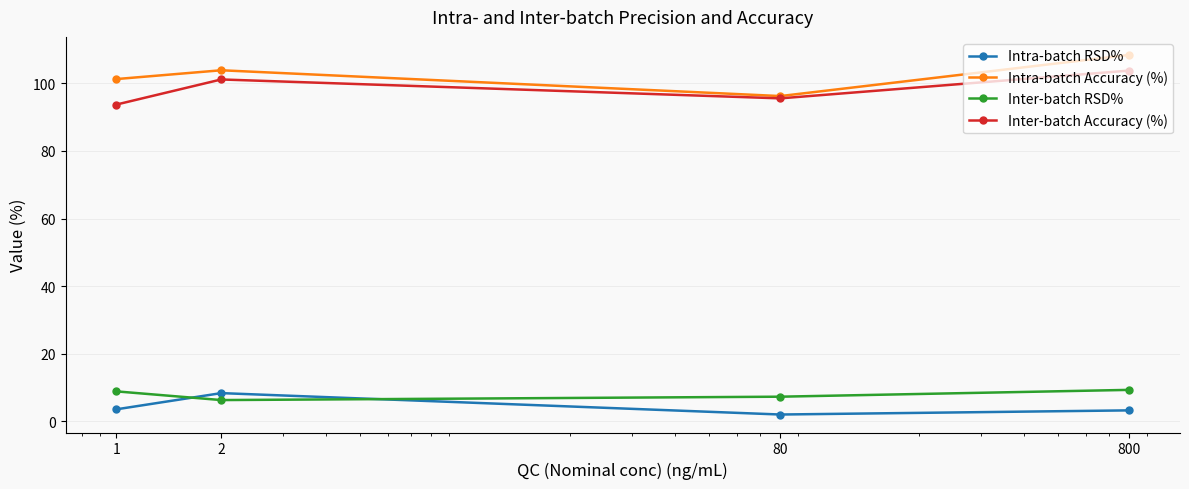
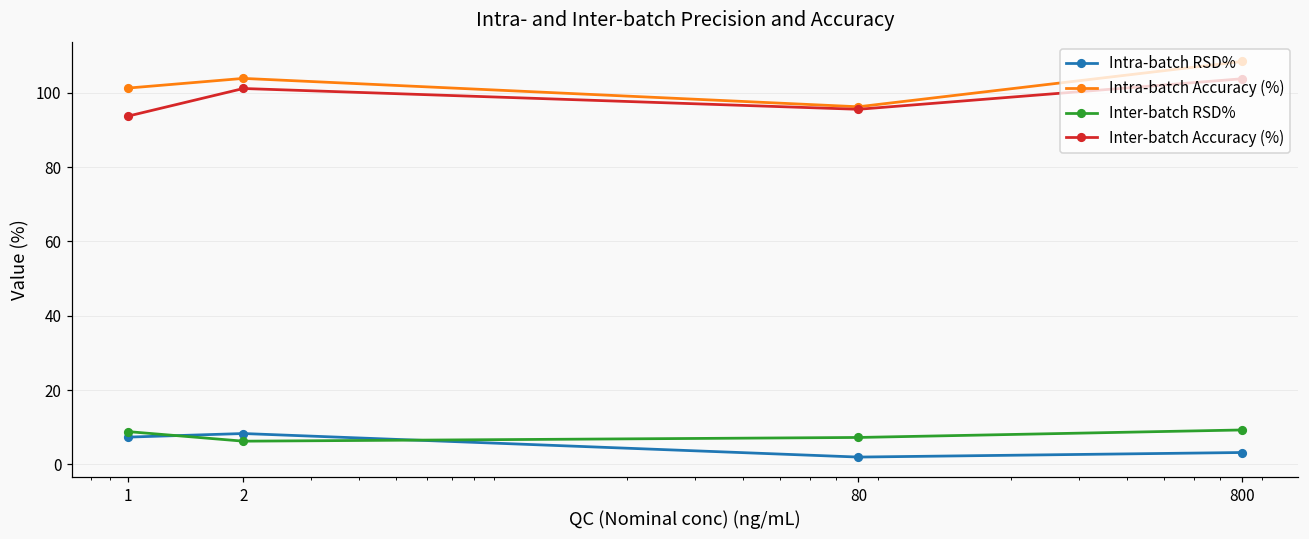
  {
    "Intra-batch RSD%": {
-     "1": 3,
+     "1": 7,
      "2": 8,
      "80": 2,
      "800": 3
    },
    "Intra-batch Accuracy (%)": {
      "1": 101,
      "2": 104
    },
    "Inter-batch RSD%": {
      "1": 9,
      "2": 6,
      "80": 7,
      "800": 9
    },
    "Inter-batch Accuracy (%)": {
      "1": 94,
      "2": 101
    }
  }
